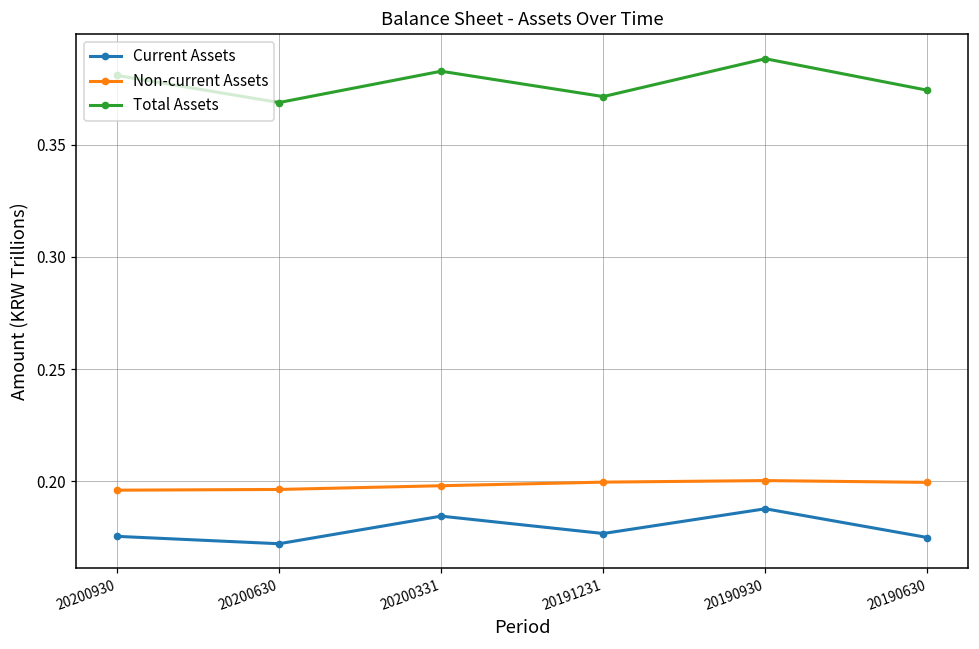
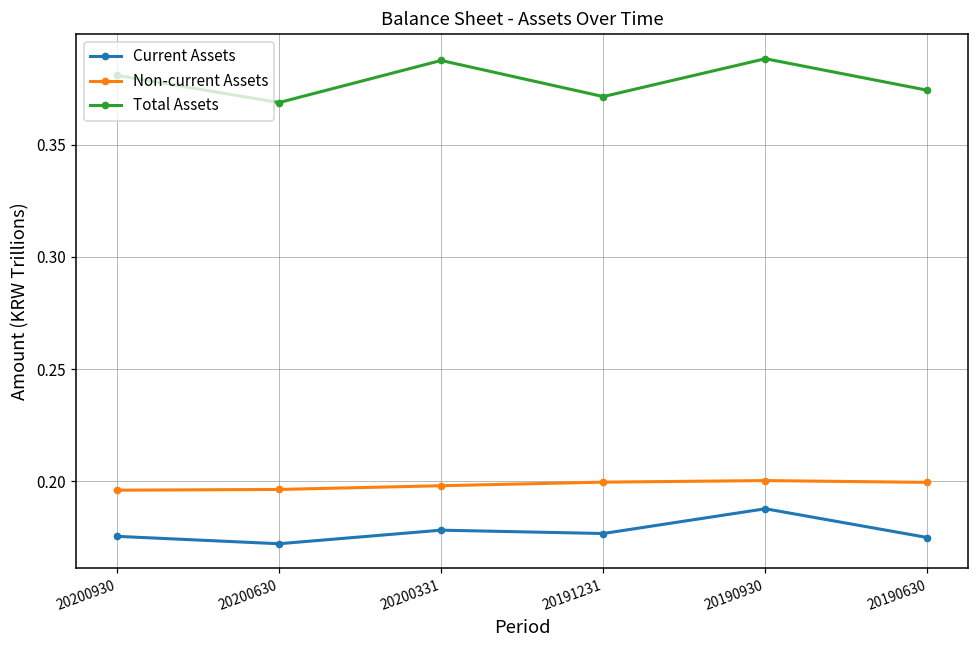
  {
    "Current Assets": {
      "20200930": 0.176,
      "20200630": 0.172,
-     "20200331": 0.185,
+     "20200331": 0.178,
      "20191231": 0.177,
      "20190930": 0.188,
      "20190630": 0.175
    },
    "Non-current Assets": {
      "20200930": 0.196,
      "20200630": 0.196,
      "20200331": 0.198,
      "20191231": 0.200,
      "20190930": 0.200,
      "20190630": 0.200
    },
    "Total Assets": {
      "20200630": 0.369,
-     "20200331": 0.383,
+     "20200331": 0.387,
      "20191231": 0.371,
      "20190930": 0.388,
      "20190630": 0.374
    }
  }
